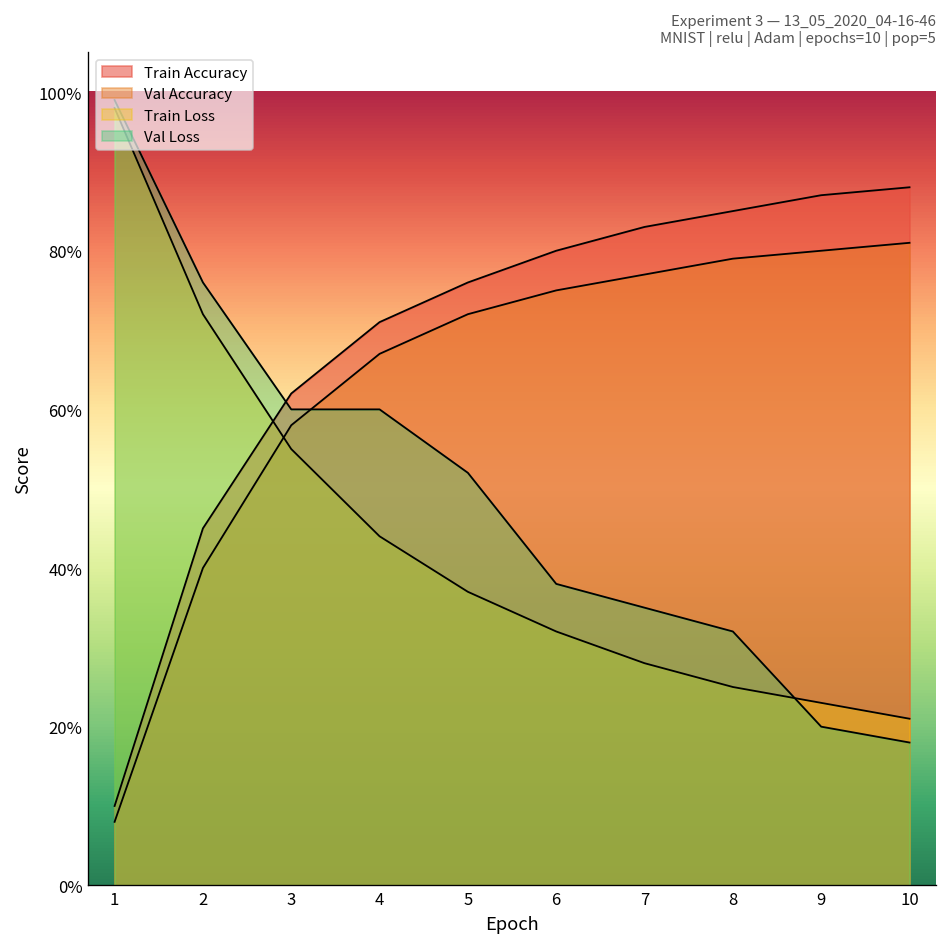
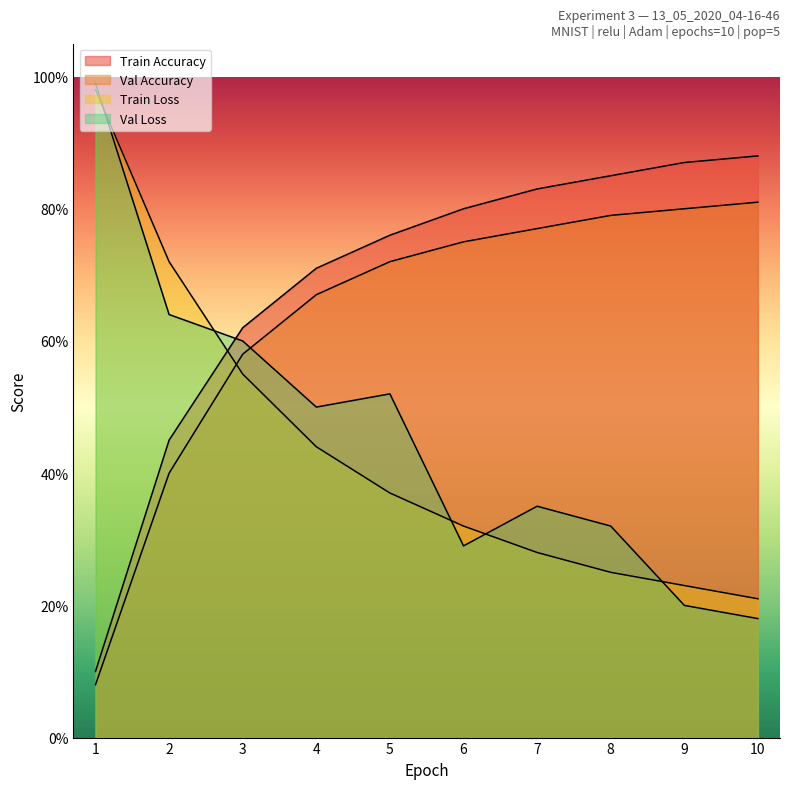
  {
    "Val Loss": {
-     "2": "76%",
+     "2": "64%",
      "3": "60%",
-     "4": "60%",
+     "4": "50%",
      "5": "52%",
-     "6": "38%",
+     "6": "29%",
      "7": "35%",
      "8": "32%",
      "9": "20%",
      "10": "18%"
    }
  }
